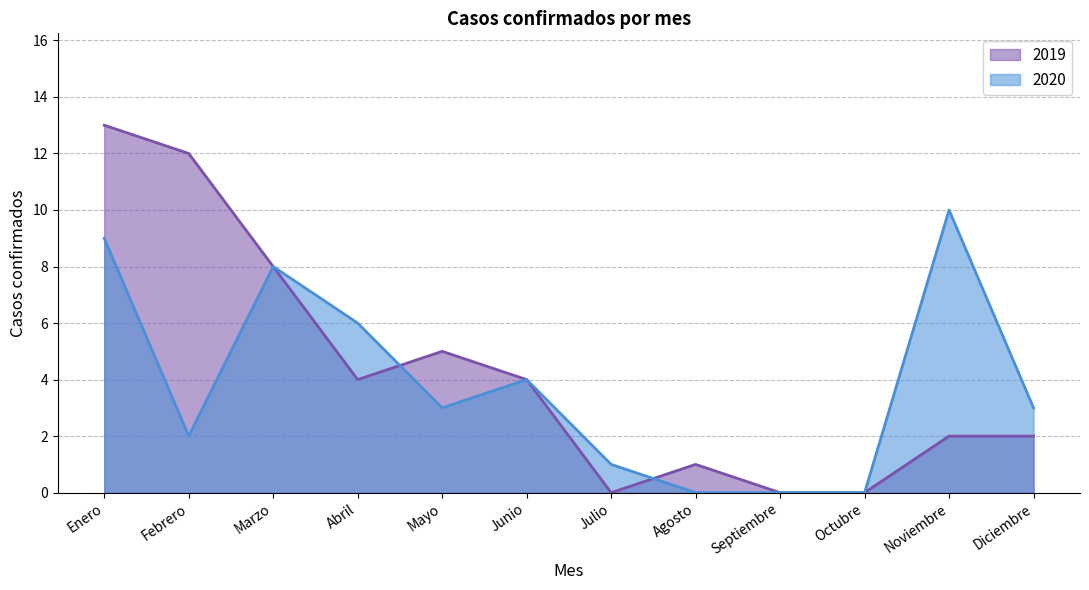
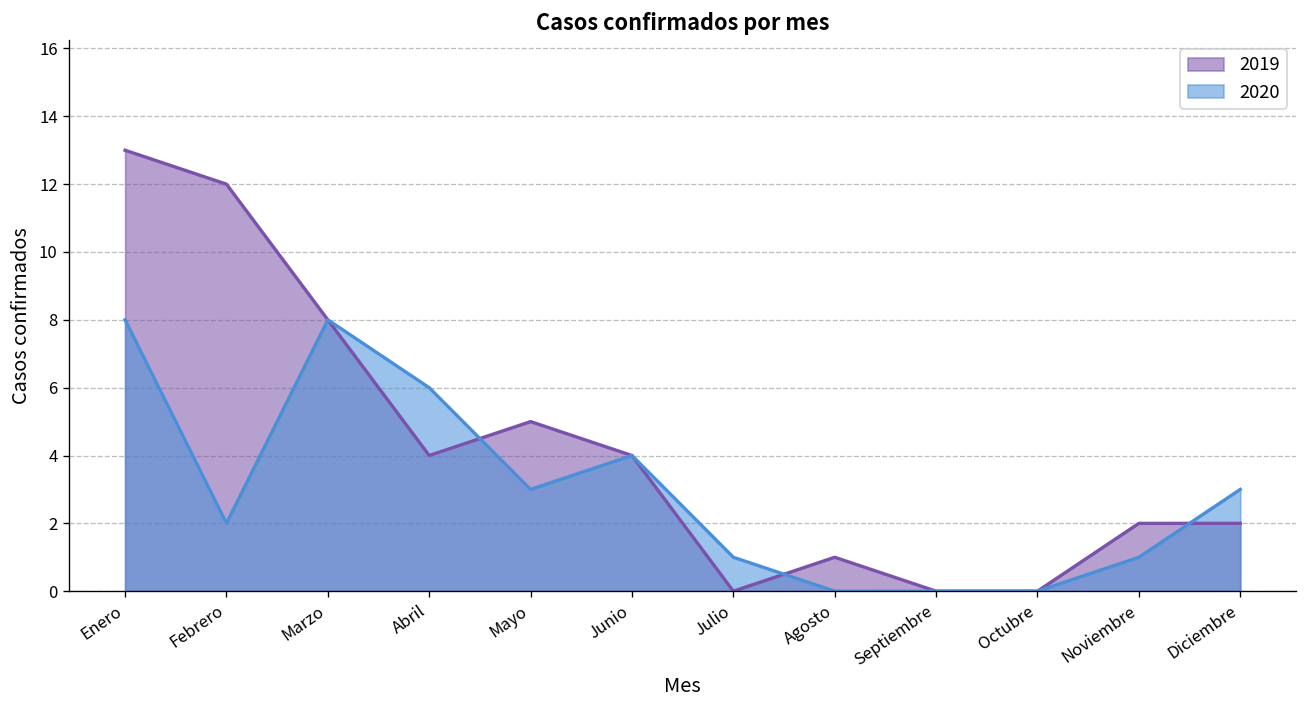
  {
    "2019": {
      "Enero": 13,
      "Febrero": 12,
      "Abril": 4,
      "Mayo": 5,
      "Julio": 0,
      "Agosto": 1,
      "Noviembre": 2,
      "Diciembre": 2
    },
    "2020": {
-     "Enero": 9,
+     "Enero": 8,
      "Febrero": 2,
      "Abril": 6,
      "Mayo": 3,
      "Julio": 1,
      "Agosto": 0,
-     "Noviembre": 10,
+     "Noviembre": 1,
      "Diciembre": 3
    }
  }
